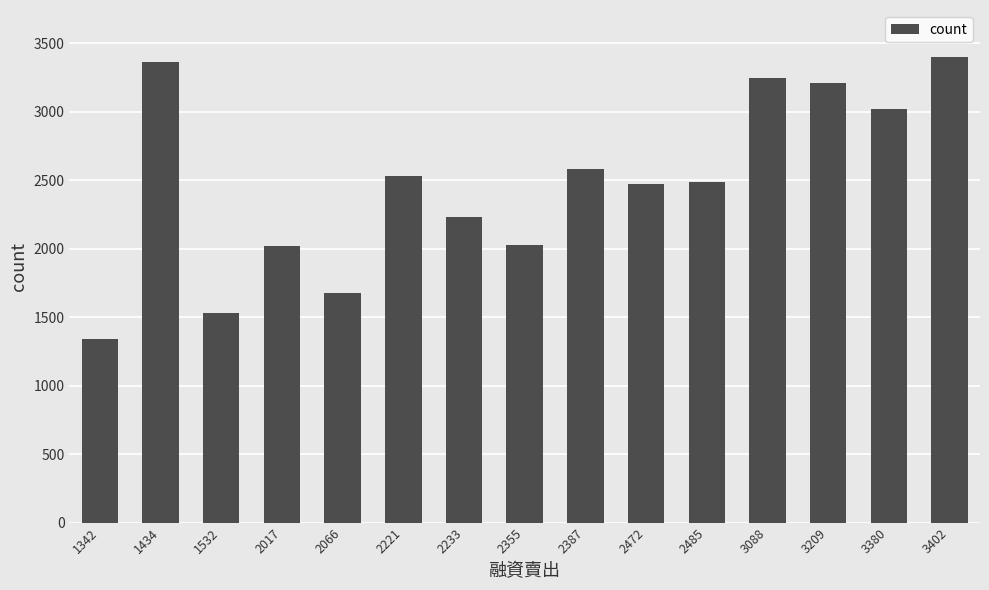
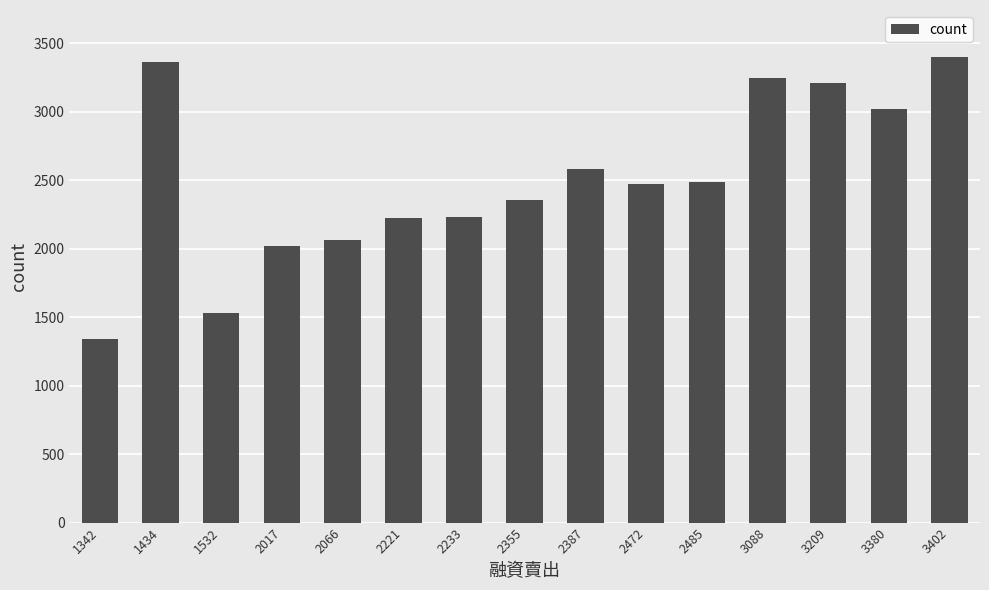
  {
    "1342": 1340,
    "1434": 3360,
    "1532": 1530,
    "2017": 2020,
-   "2066": 1680,
-   "2221": 2530,
+   "2066": 2070,
+   "2221": 2220,
    "2233": 2230,
-   "2355": 2030,
+   "2355": 2360,
    "2387": 2590,
    "2472": 2470,
    "2485": 2490,
    "3088": 3240,
    "3209": 3210,
    "3380": 3020,
    "3402": 3400
  }
